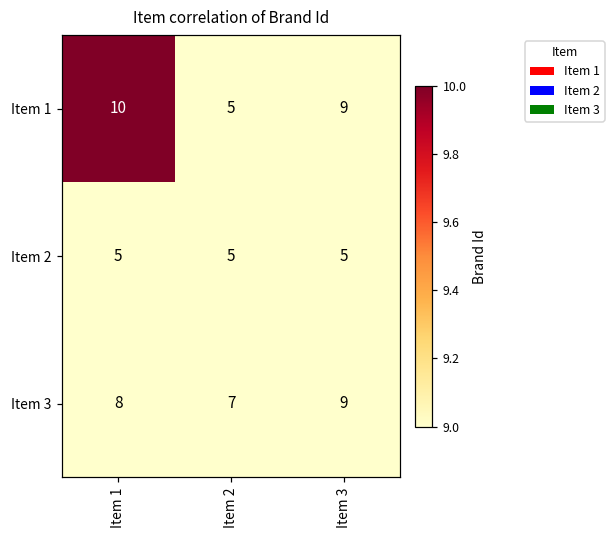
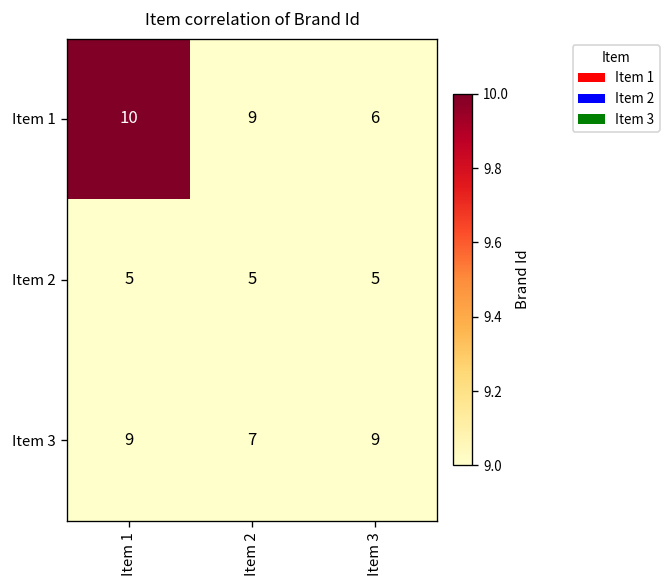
  {
    "Item 1": {
      "Item 1": 10,
-     "Item 2": 5,
-     "Item 3": 9
+     "Item 2": 9,
+     "Item 3": 6
    },
    "Item 2": {
      "Item 1": 5,
      "Item 2": 5,
      "Item 3": 5
    },
    "Item 3": {
-     "Item 1": 8,
+     "Item 1": 9,
      "Item 2": 7,
      "Item 3": 9
    }
  }
